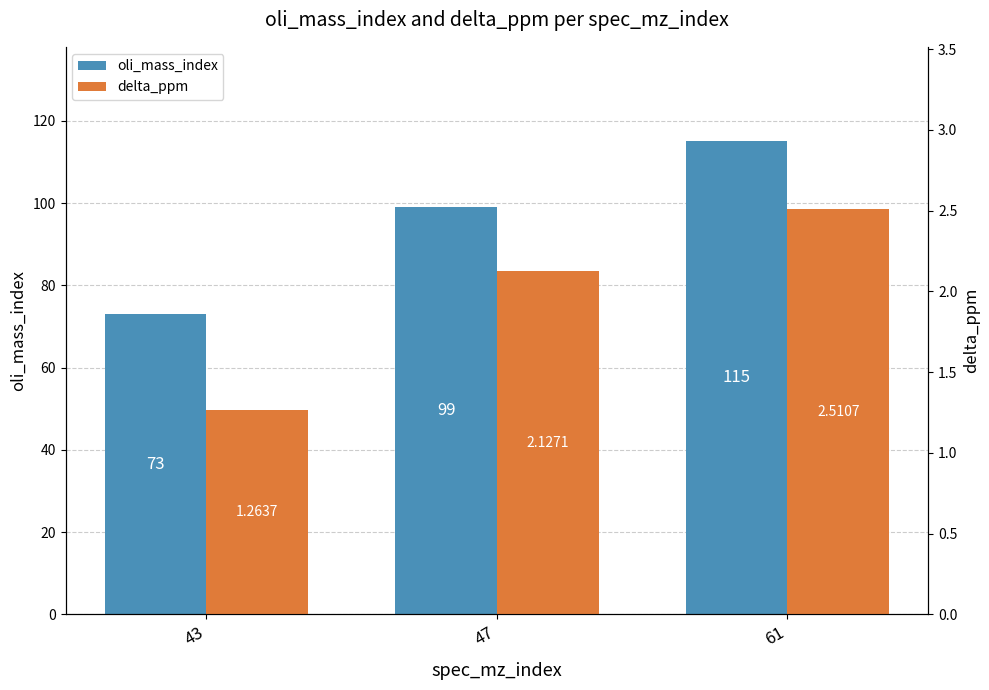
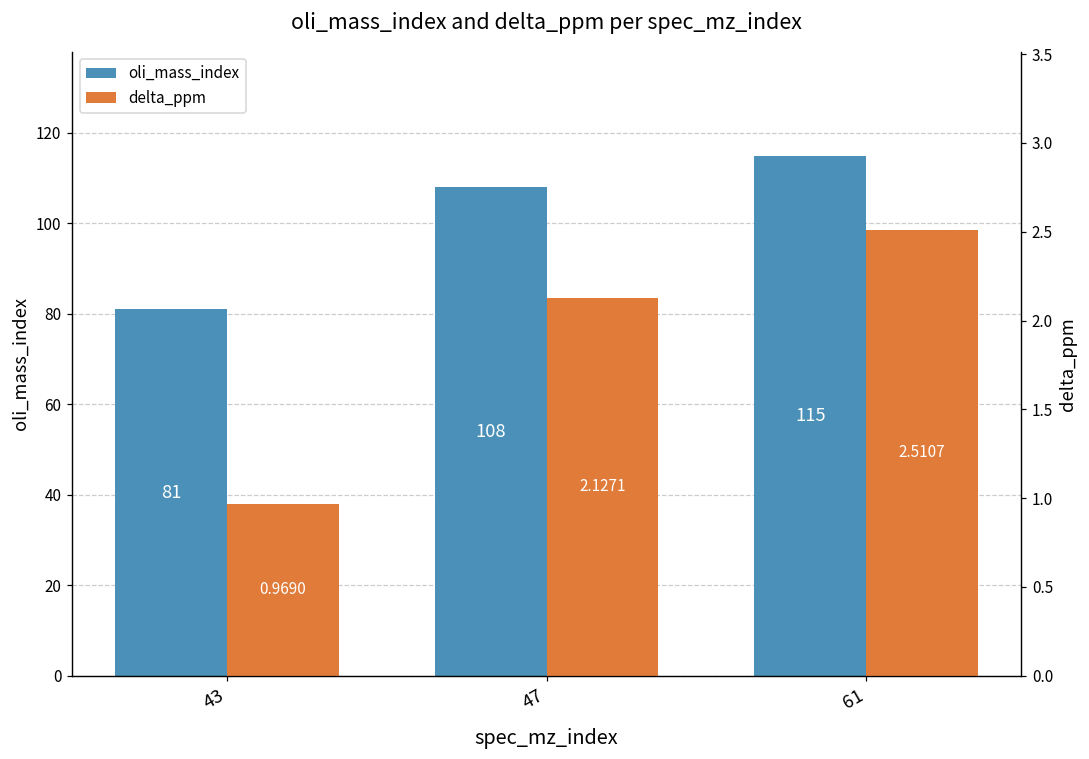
  {
    "oli_mass_index": {
-     "43": 73,
-     "47": 99,
+     "43": 81,
+     "47": 108,
      "61": 115
    },
    "delta_ppm": {
-     "43": 1.2637,
+     "43": 0.9690,
      "47": 2.1271,
      "61": 2.5107
    }
  }
